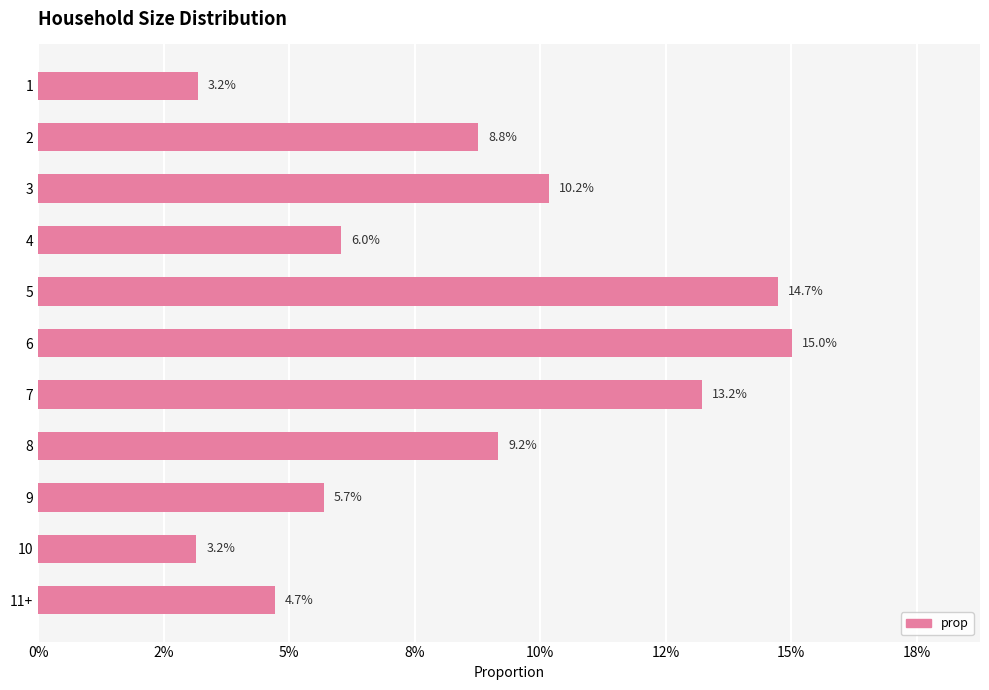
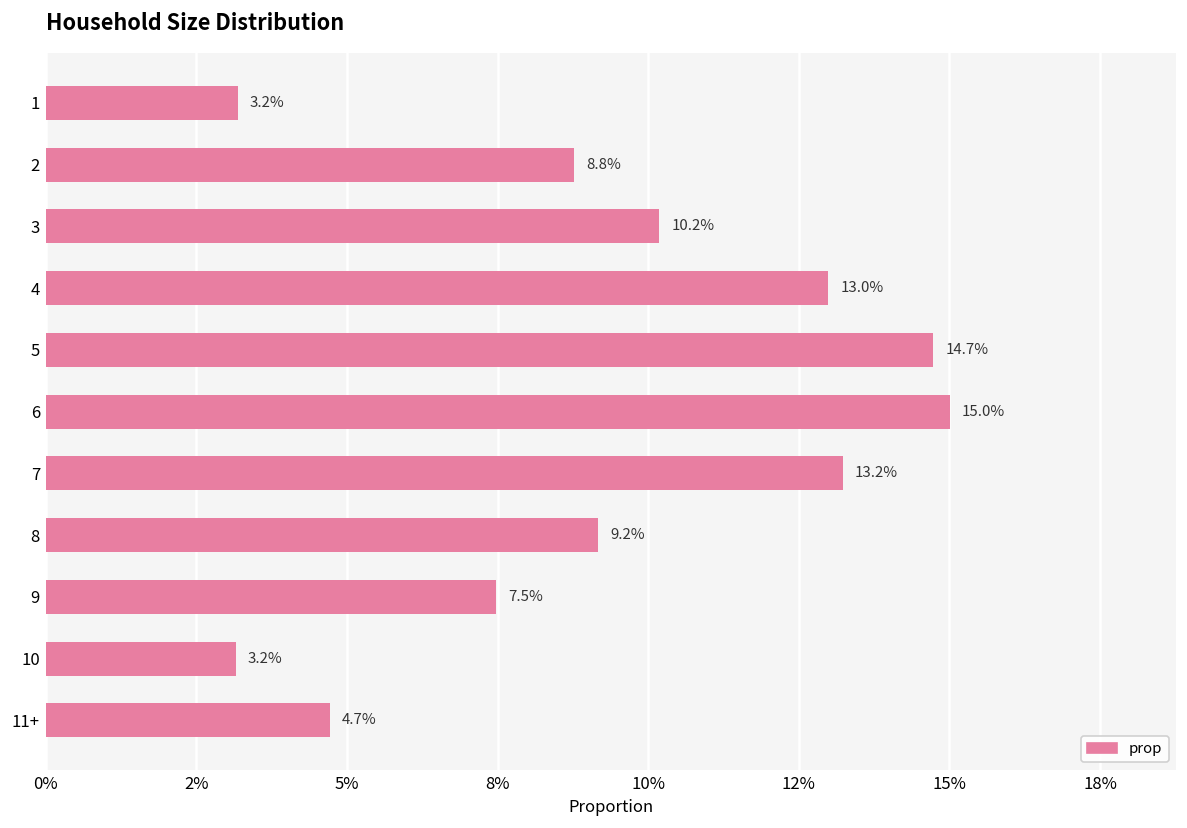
  {
    "1": "3.2%",
    "2": "8.8%",
    "3": "10.2%",
-   "4": "6.0%",
+   "4": "13.0%",
    "5": "14.7%",
    "6": "15.0%",
    "7": "13.2%",
    "8": "9.2%",
-   "9": "5.7%",
+   "9": "7.5%",
    "10": "3.2%",
    "11+": "4.7%"
  }
